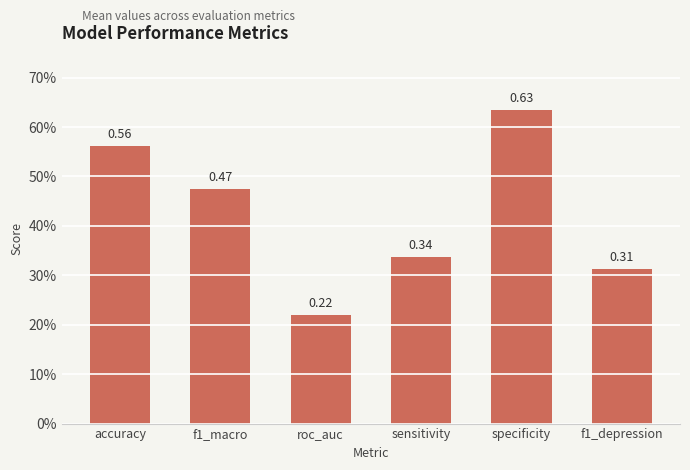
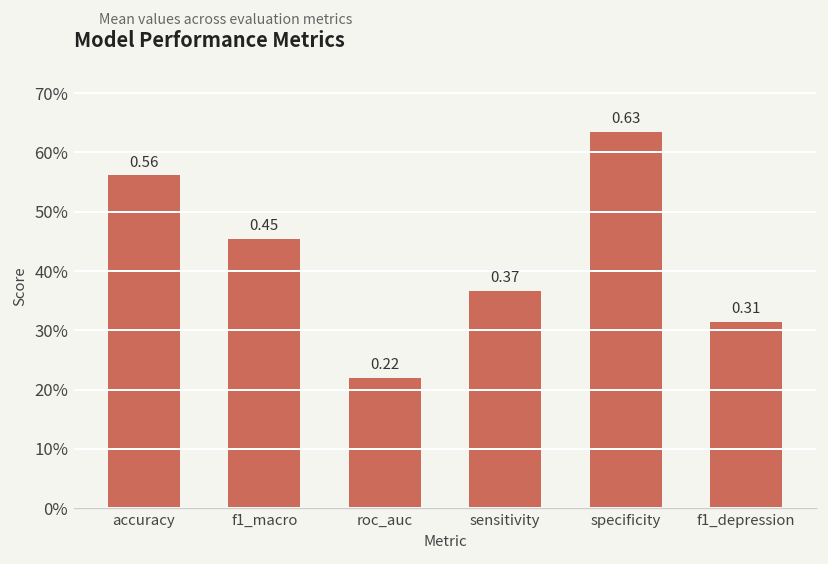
  {
    "accuracy": 0.56,
-   "f1_macro": 0.47,
+   "f1_macro": 0.45,
    "roc_auc": 0.22,
-   "sensitivity": 0.34,
+   "sensitivity": 0.37,
    "specificity": 0.63,
    "f1_depression": 0.31
  }
